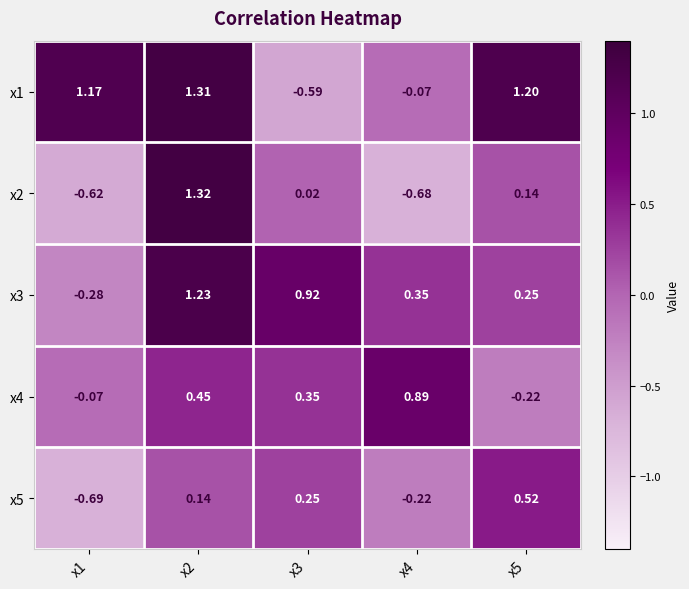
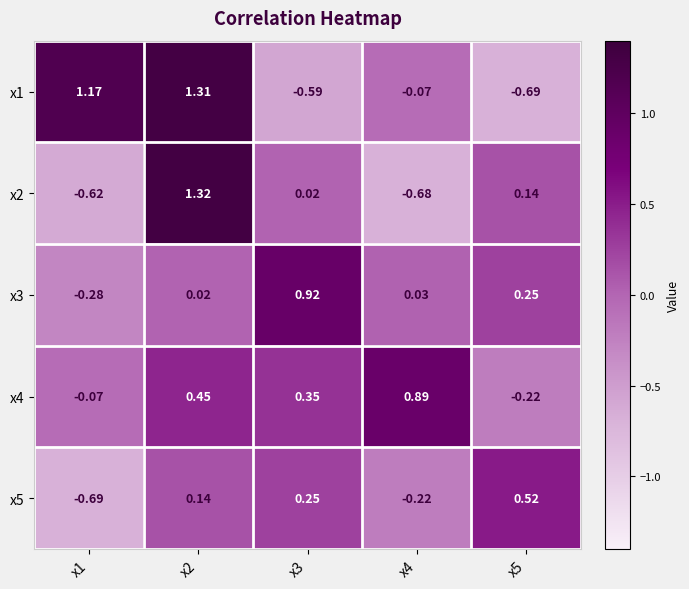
  {
    "x1": {
      "x1": 1.17,
      "x2": 1.31,
      "x3": -0.59,
      "x4": -0.07,
-     "x5": 1.20
+     "x5": -0.69
    },
    "x2": {
      "x1": -0.62,
      "x2": 1.32,
      "x3": 0.02,
      "x4": -0.68,
      "x5": 0.14
    },
    "x3": {
      "x1": -0.28,
-     "x2": 1.23,
+     "x2": 0.02,
      "x3": 0.92,
-     "x4": 0.35,
+     "x4": 0.03,
      "x5": 0.25
    },
    "x4": {
      "x1": -0.07,
      "x2": 0.45,
      "x3": 0.35,
      "x4": 0.89,
      "x5": -0.22
    },
    "x5": {
      "x1": -0.69,
      "x2": 0.14,
      "x3": 0.25,
      "x4": -0.22,
      "x5": 0.52
    }
  }
